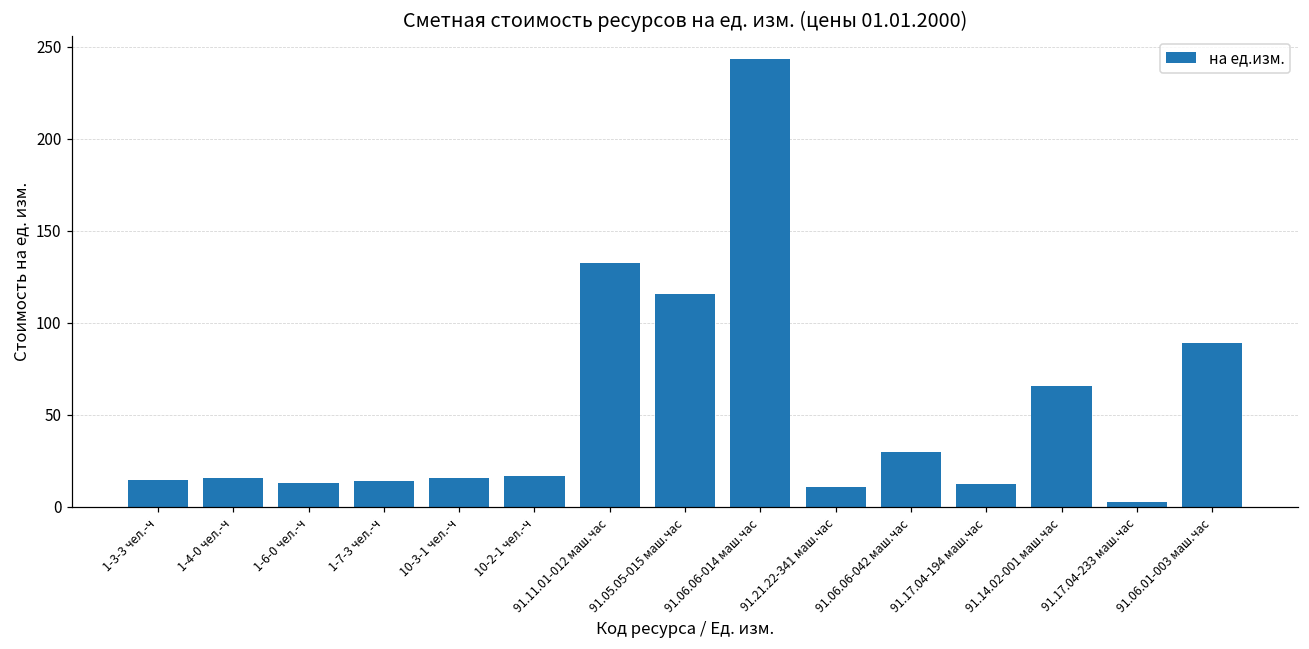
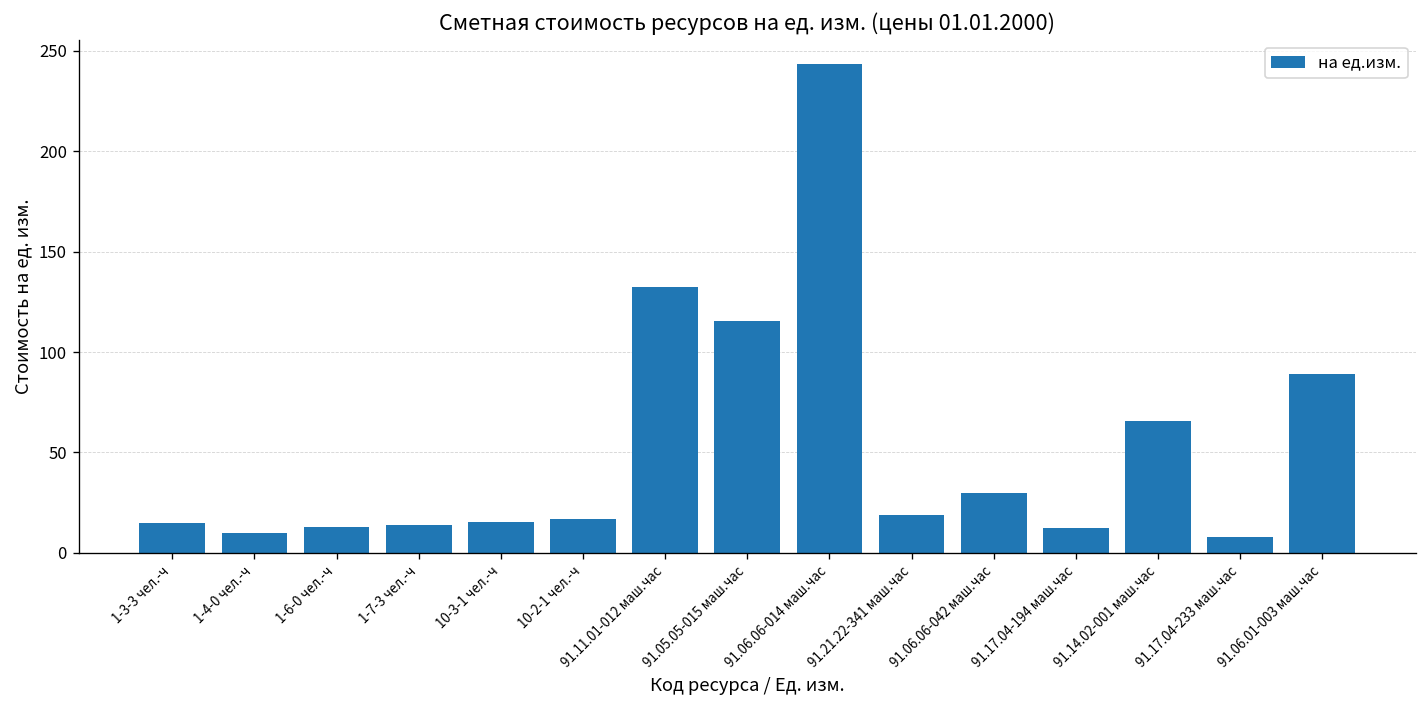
  {
    "1-3-3 чел.-ч": 15,
-   "1-4-0 чел.-ч": 15,
+   "1-4-0 чел.-ч": 10,
    "1-6-0 чел.-ч": 13,
    "1-7-3 чел.-ч": 14,
    "10-3-1 чел.-ч": 15,
    "10-2-1 чел.-ч": 17,
    "91.11.01-012 маш.час": 132,
    "91.05.05-015 маш.час": 115,
    "91.06.06-014 маш.час": 243,
-   "91.21.22-341 маш.час": 11,
+   "91.21.22-341 маш.час": 19,
    "91.06.06-042 маш.час": 30,
    "91.17.04-194 маш.час": 12,
    "91.14.02-001 маш.час": 66,
-   "91.17.04-233 маш.час": 3,
+   "91.17.04-233 маш.час": 8,
    "91.06.01-003 маш.час": 89
  }
